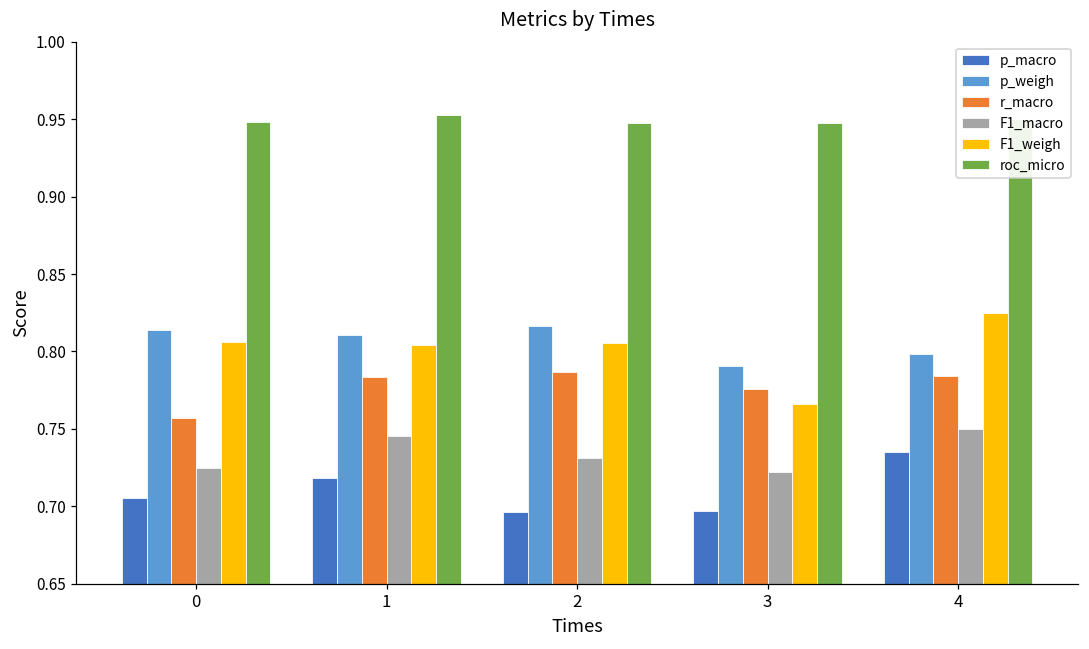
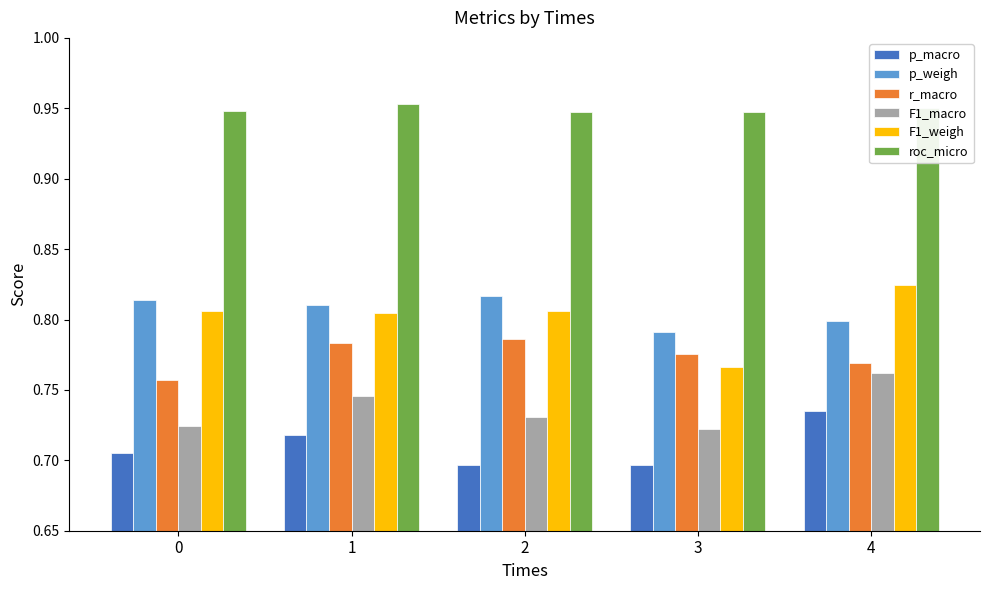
  {
    "r_macro": {
      "0": 0.757,
      "1": 0.783,
      "2": 0.786,
      "3": 0.776,
-     "4": 0.784
+     "4": 0.769
    },
    "F1_macro": {
      "0": 0.725,
      "1": 0.746,
      "2": 0.731,
      "3": 0.722,
-     "4": 0.750
+     "4": 0.762
    },
    "F1_weigh": {
      "0": 0.806,
      "1": 0.804,
      "2": 0.806,
      "3": 0.766,
      "4": 0.825
    },
    "roc_micro": {
      "0": 0.948,
      "1": 0.953,
      "2": 0.948,
      "3": 0.947
    }
  }
